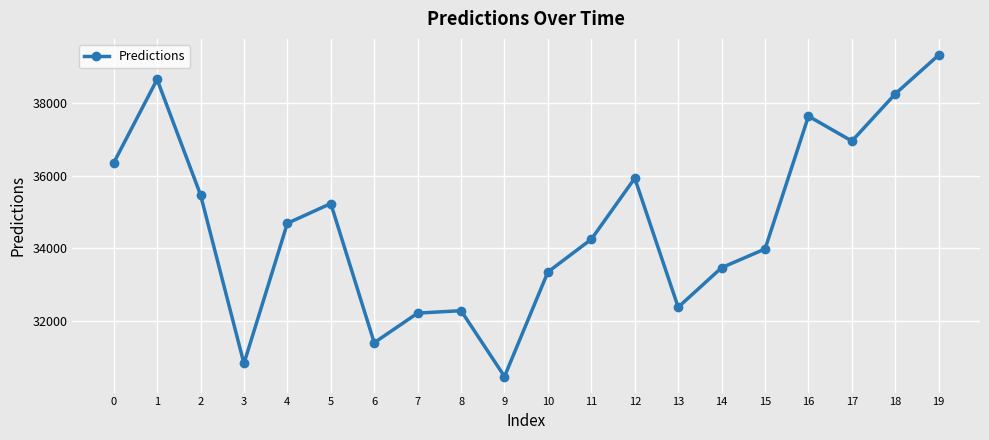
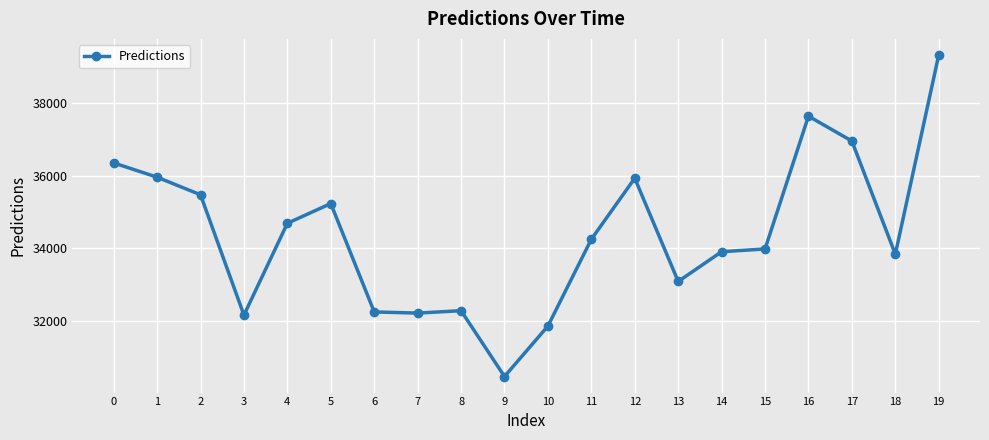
  {
    "0": 36300,
-   "1": 38600,
+   "1": 36000,
    "2": 35500,
-   "3": 30800,
+   "3": 32200,
    "4": 34700,
    "5": 35200,
-   "6": 31400,
+   "6": 32200,
    "7": 32200,
    "8": 32300,
    "9": 30500,
-   "10": 33300,
+   "10": 31900,
    "11": 34200,
    "12": 35900,
-   "13": 32400,
-   "14": 33500,
+   "13": 33100,
+   "14": 33900,
    "15": 34000,
    "16": 37600,
    "17": 36900,
-   "18": 38200,
+   "18": 33800,
    "19": 39300
  }
